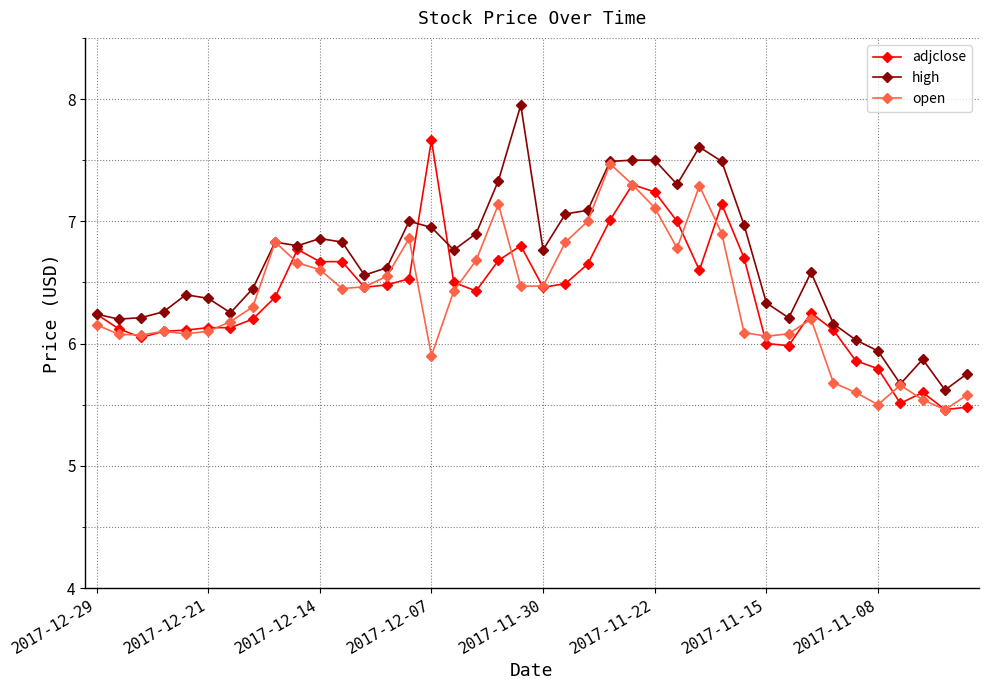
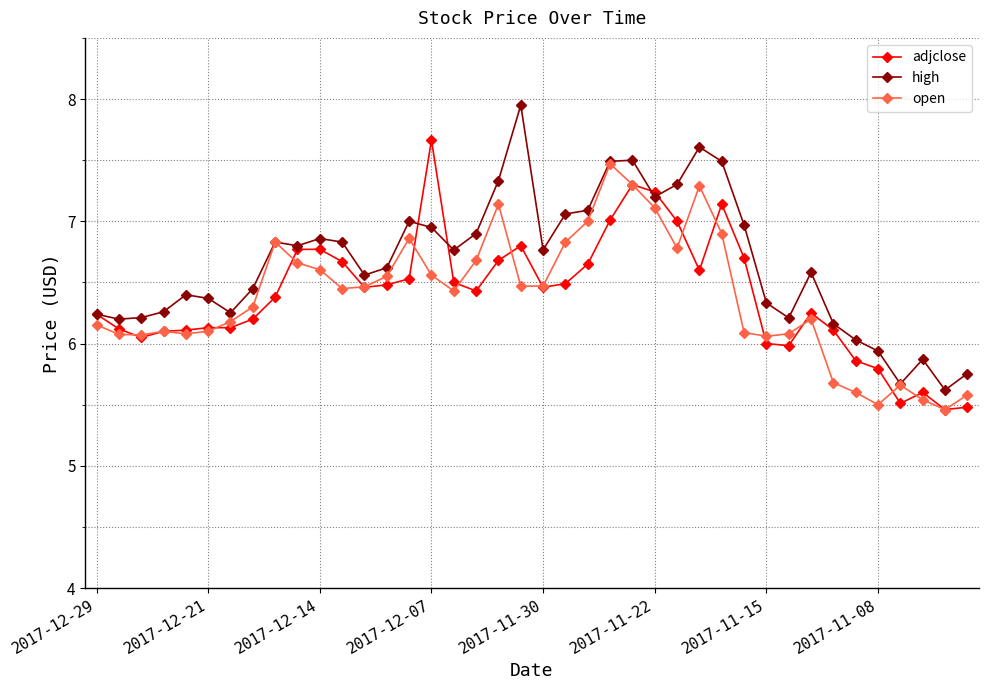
  {
    "adjclose": {
      "2017-12-21": 6.13,
-     "2017-12-14": 6.67,
+     "2017-12-14": 6.77,
      "2017-12-07": 7.66,
      "2017-11-22": 7.24,
      "2017-11-15": 6.00,
      "2017-11-08": 5.79
    },
    "high": {
      "2017-12-21": 6.37,
      "2017-12-14": 6.86,
      "2017-12-07": 6.95,
      "2017-11-30": 6.77,
-     "2017-11-22": 7.5,
+     "2017-11-22": 7.2,
      "2017-11-15": 6.33,
      "2017-11-08": 5.94
    },
    "open": {
      "2017-12-29": 6.15,
      "2017-12-21": 6.10,
      "2017-12-14": 6.60,
-     "2017-12-07": 5.90,
+     "2017-12-07": 6.56,
      "2017-11-22": 7.11,
      "2017-11-15": 6.06,
      "2017-11-08": 5.50
    }
  }
